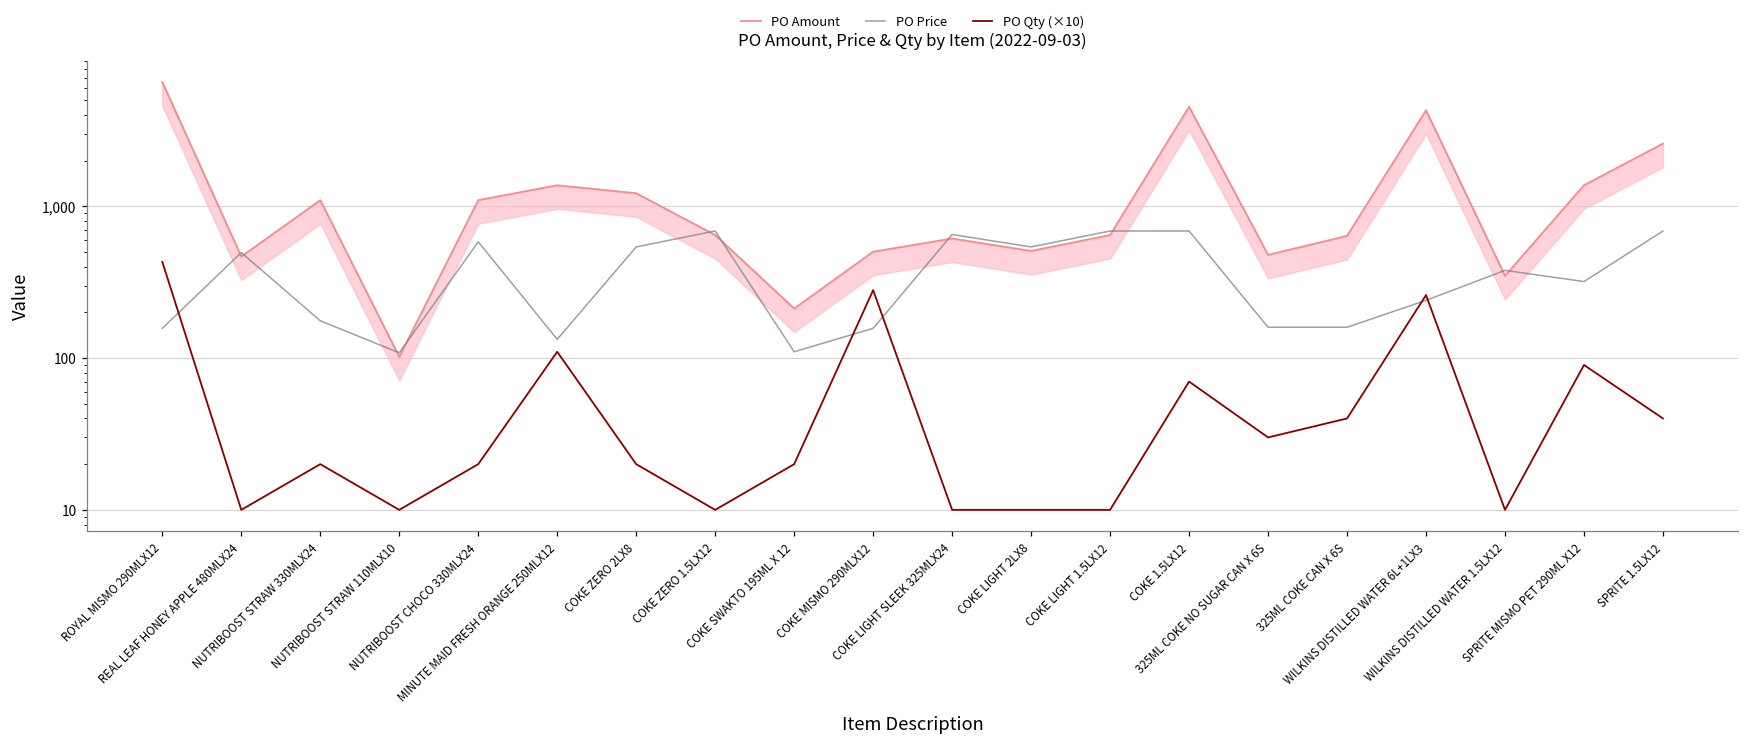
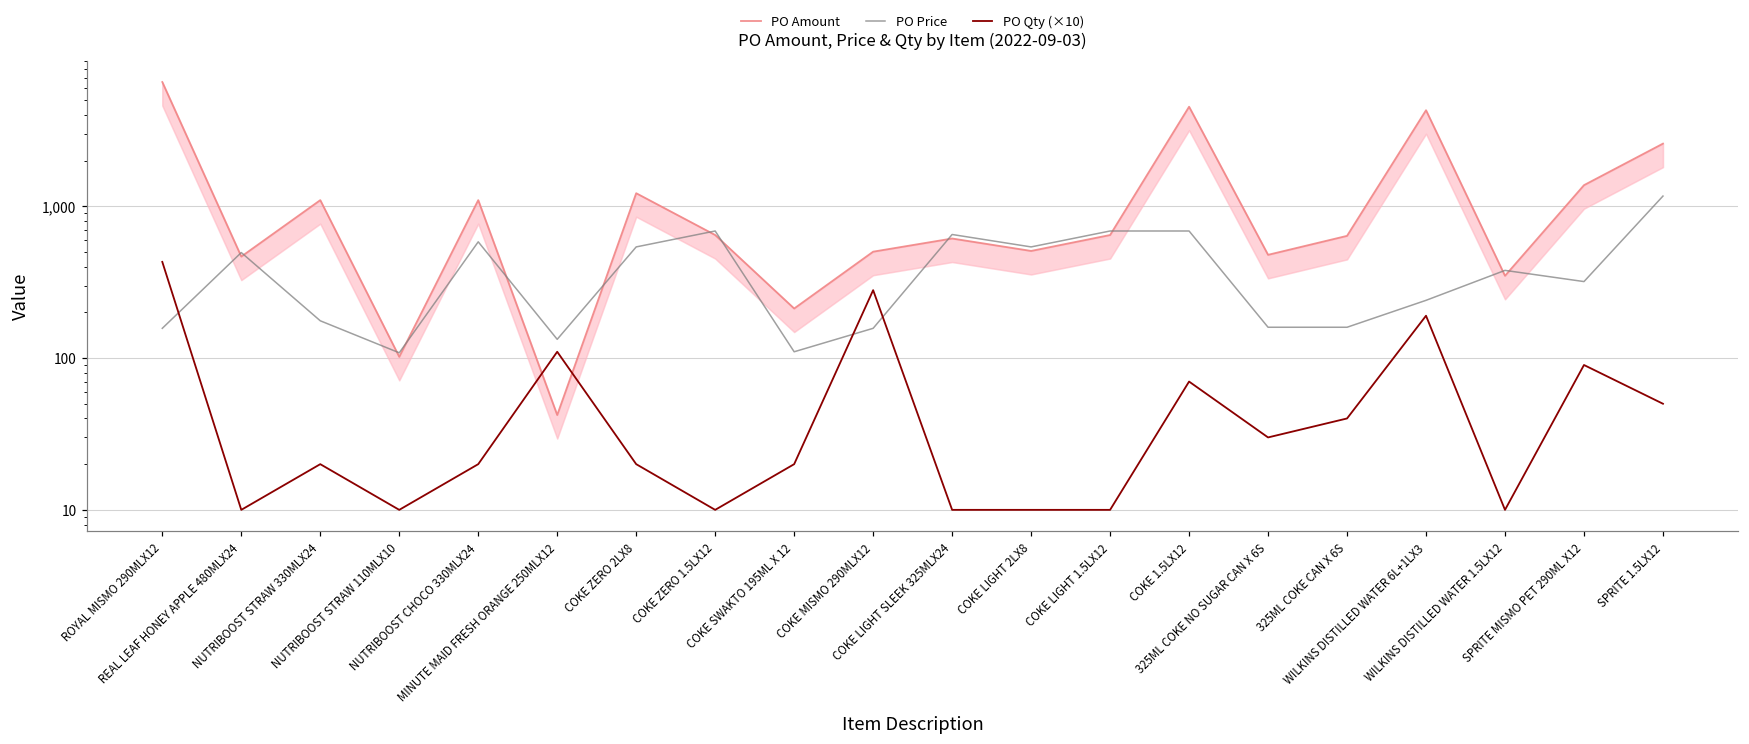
  {
    "PO Amount": {
      "ROYAL MISMO 290MLX12": "7,000",
      "REAL LEAF HONEY APPLE 480MLX24": "470",
      "NUTRIBOOST STRAW 330MLX24": "1,100",
      "NUTRIBOOST STRAW 110MLX10": "100",
      "NUTRIBOOST CHOCO 330MLX24": "1,100",
-     "MINUTE MAID FRESH ORANGE 250MLX12": "1,400",
+     "MINUTE MAID FRESH ORANGE 250MLX12": "42",
      "COKE ZERO 2LX8": "1,200",
      "COKE ZERO 1.5LX12": "600",
      "COKE SWAKTO 195ML X 12": "210",
      "COKE MISMO 290MLX12": "500",
      "COKE LIGHT SLEEK 325MLX24": "600",
      "COKE LIGHT 2LX8": "510",
      "COKE LIGHT 1.5LX12": "600",
      "COKE 1.5LX12": "4,500",
      "325ML COKE NO SUGAR CAN X 6S": "480",
      "325ML COKE CAN X 6S": "600",
      "WILKINS DISTILLED WATER 6L+1LX3": "4,300",
      "WILKINS DISTILLED WATER 1.5LX12": "350",
      "SPRITE MISMO PET 290ML X12": "1,400",
      "SPRITE 1.5LX12": "2,600"
    },
    "PO Price": {
      "ROYAL MISMO 290MLX12": "160",
      "REAL LEAF HONEY APPLE 480MLX24": "500",
      "NUTRIBOOST STRAW 330MLX24": "180",
      "NUTRIBOOST STRAW 110MLX10": "110",
      "NUTRIBOOST CHOCO 330MLX24": "580",
      "MINUTE MAID FRESH ORANGE 250MLX12": "130",
      "COKE ZERO 2LX8": "540",
      "COKE ZERO 1.5LX12": "700",
      "COKE SWAKTO 195ML X 12": "110",
      "COKE MISMO 290MLX12": "160",
      "COKE LIGHT SLEEK 325MLX24": "700",
      "COKE LIGHT 2LX8": "540",
      "COKE LIGHT 1.5LX12": "700",
      "COKE 1.5LX12": "700",
      "325ML COKE NO SUGAR CAN X 6S": "160",
      "325ML COKE CAN X 6S": "160",
      "WILKINS DISTILLED WATER 6L+1LX3": "240",
      "WILKINS DISTILLED WATER 1.5LX12": "380",
      "SPRITE MISMO PET 290ML X12": "320",
-     "SPRITE 1.5LX12": "700"
+     "SPRITE 1.5LX12": "1,200"
    },
    "PO Qty (×10)": {
      "ROYAL MISMO 290MLX12": "430",
      "REAL LEAF HONEY APPLE 480MLX24": "10",
      "NUTRIBOOST STRAW 330MLX24": "20",
      "NUTRIBOOST STRAW 110MLX10": "10",
      "NUTRIBOOST CHOCO 330MLX24": "20",
      "MINUTE MAID FRESH ORANGE 250MLX12": "110",
      "COKE ZERO 2LX8": "20",
      "COKE ZERO 1.5LX12": "10",
      "COKE SWAKTO 195ML X 12": "20",
      "COKE MISMO 290MLX12": "280",
      "COKE LIGHT SLEEK 325MLX24": "10",
      "COKE LIGHT 2LX8": "10",
      "COKE LIGHT 1.5LX12": "10",
      "COKE 1.5LX12": "70",
      "325ML COKE NO SUGAR CAN X 6S": "30",
      "325ML COKE CAN X 6S": "40",
-     "WILKINS DISTILLED WATER 6L+1LX3": "260",
+     "WILKINS DISTILLED WATER 6L+1LX3": "190",
      "WILKINS DISTILLED WATER 1.5LX12": "10",
      "SPRITE MISMO PET 290ML X12": "90",
-     "SPRITE 1.5LX12": "40"
+     "SPRITE 1.5LX12": "50"
    }
  }
